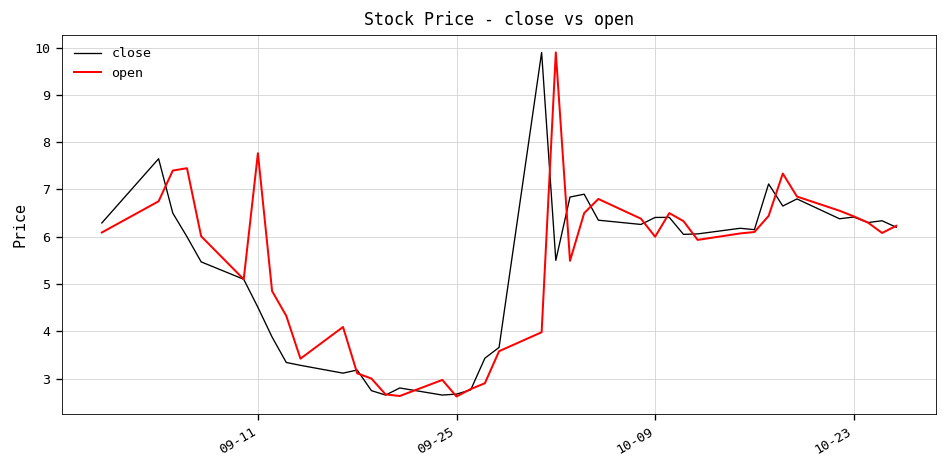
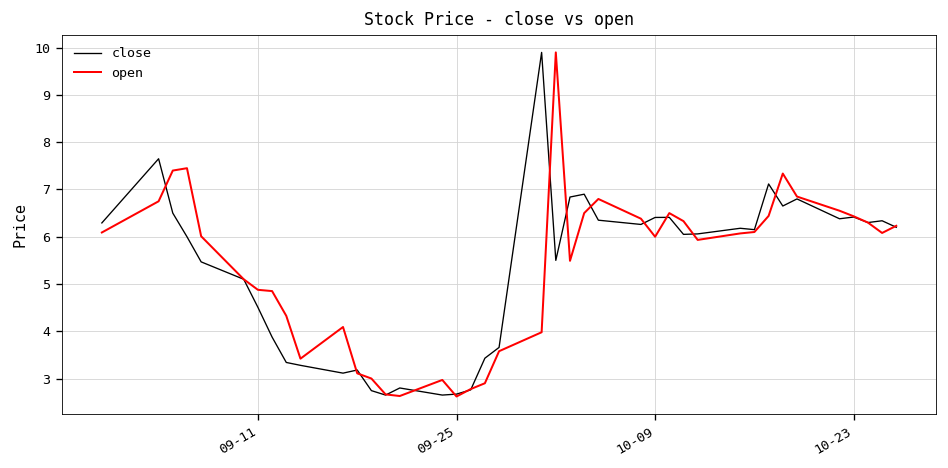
  {
    "close": {
      "09-11": 4.5,
      "10-09": 6.4
    },
    "open": {
-     "09-11": 7.8,
+     "09-11": 4.9,
      "10-09": 6.0
    }
  }
